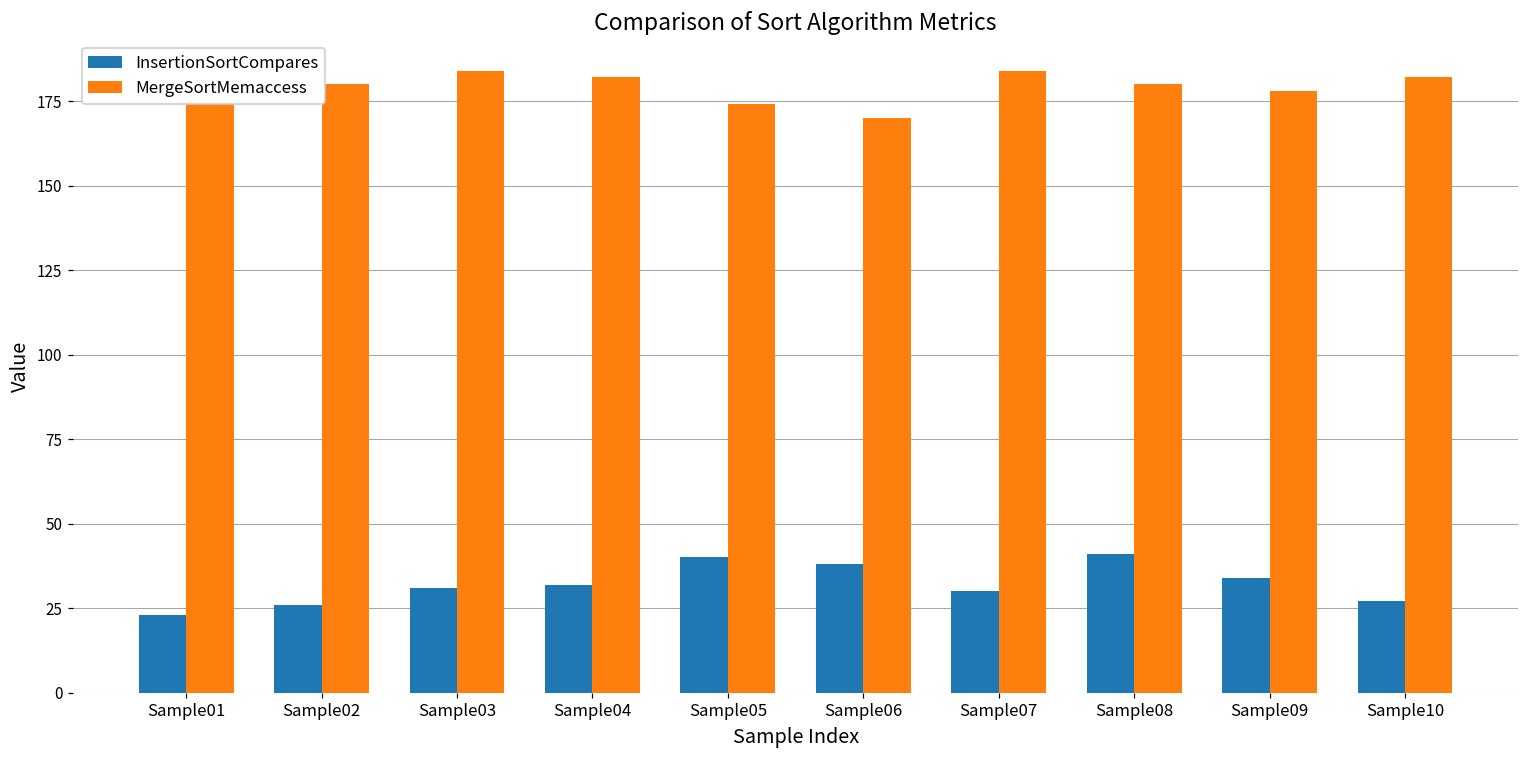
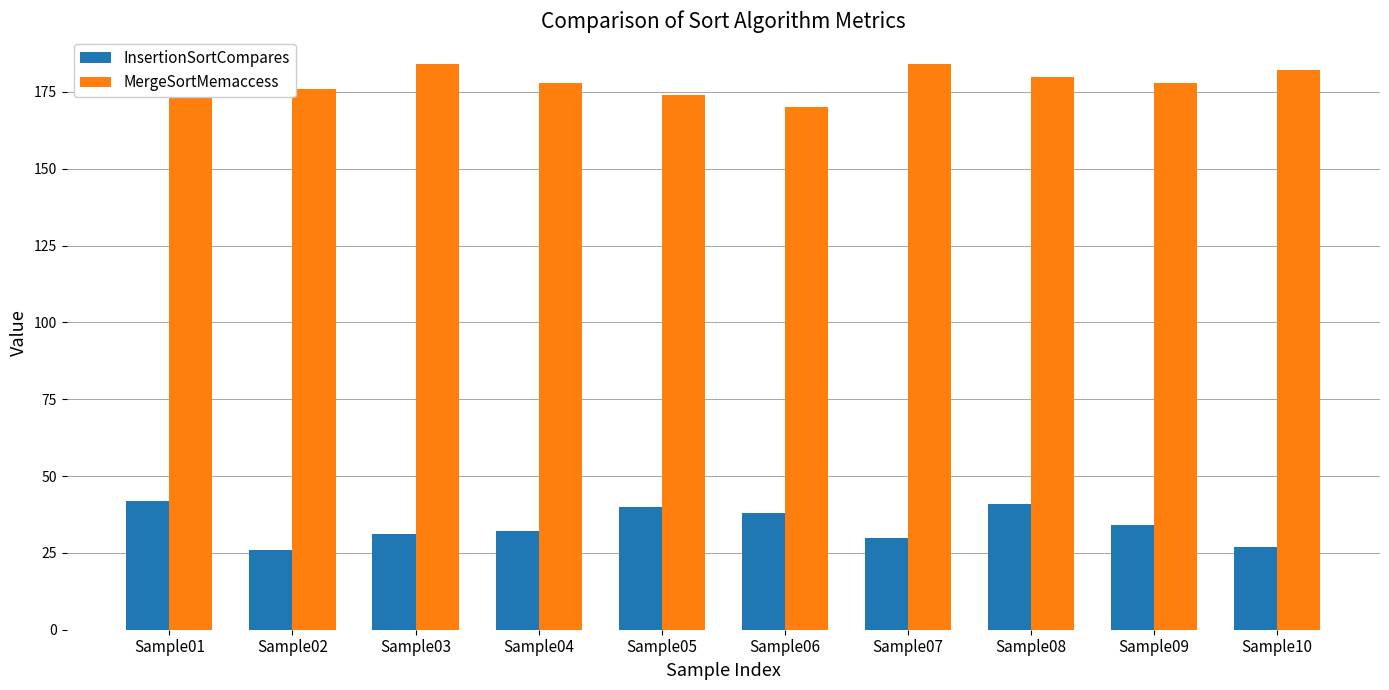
  {
    "InsertionSortCompares": {
-     "Sample01": 23,
+     "Sample01": 42,
      "Sample02": 26,
      "Sample03": 31,
      "Sample04": 32,
      "Sample05": 40,
      "Sample06": 38,
      "Sample07": 30,
      "Sample08": 41,
      "Sample09": 34,
      "Sample10": 27
    },
    "MergeSortMemaccess": {
-     "Sample02": 180,
+     "Sample02": 176,
      "Sample03": 184,
-     "Sample04": 182,
+     "Sample04": 178,
      "Sample05": 174,
      "Sample06": 170,
      "Sample07": 184,
      "Sample08": 180,
      "Sample09": 178,
      "Sample10": 182
    }
  }
